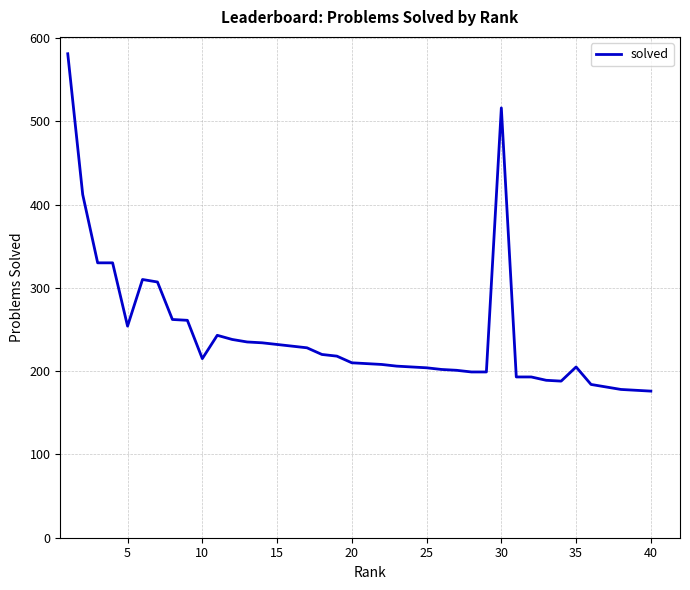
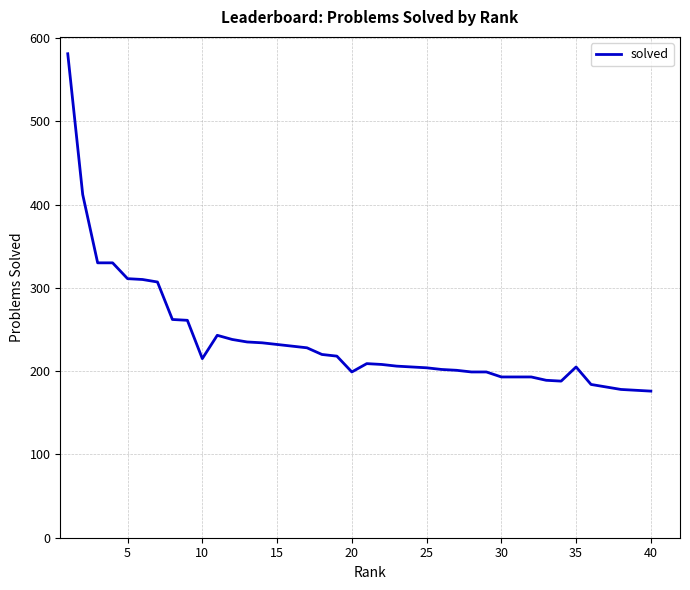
  {
-   "5": 250,
+   "5": 310,
    "10": 220,
    "15": 230,
-   "20": 210,
+   "20": 200,
    "25": 200,
-   "30": 520,
+   "30": 190,
    "35": 210,
    "40": 180
  }
